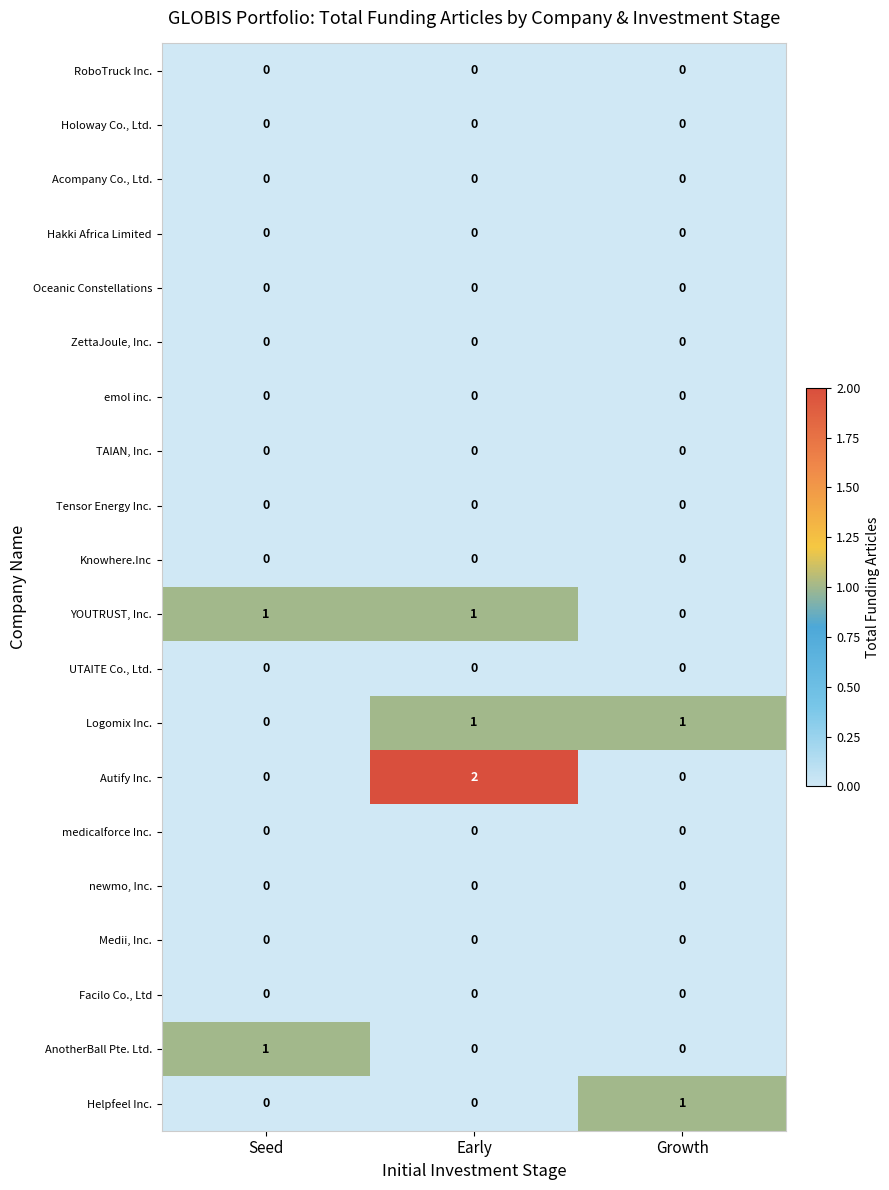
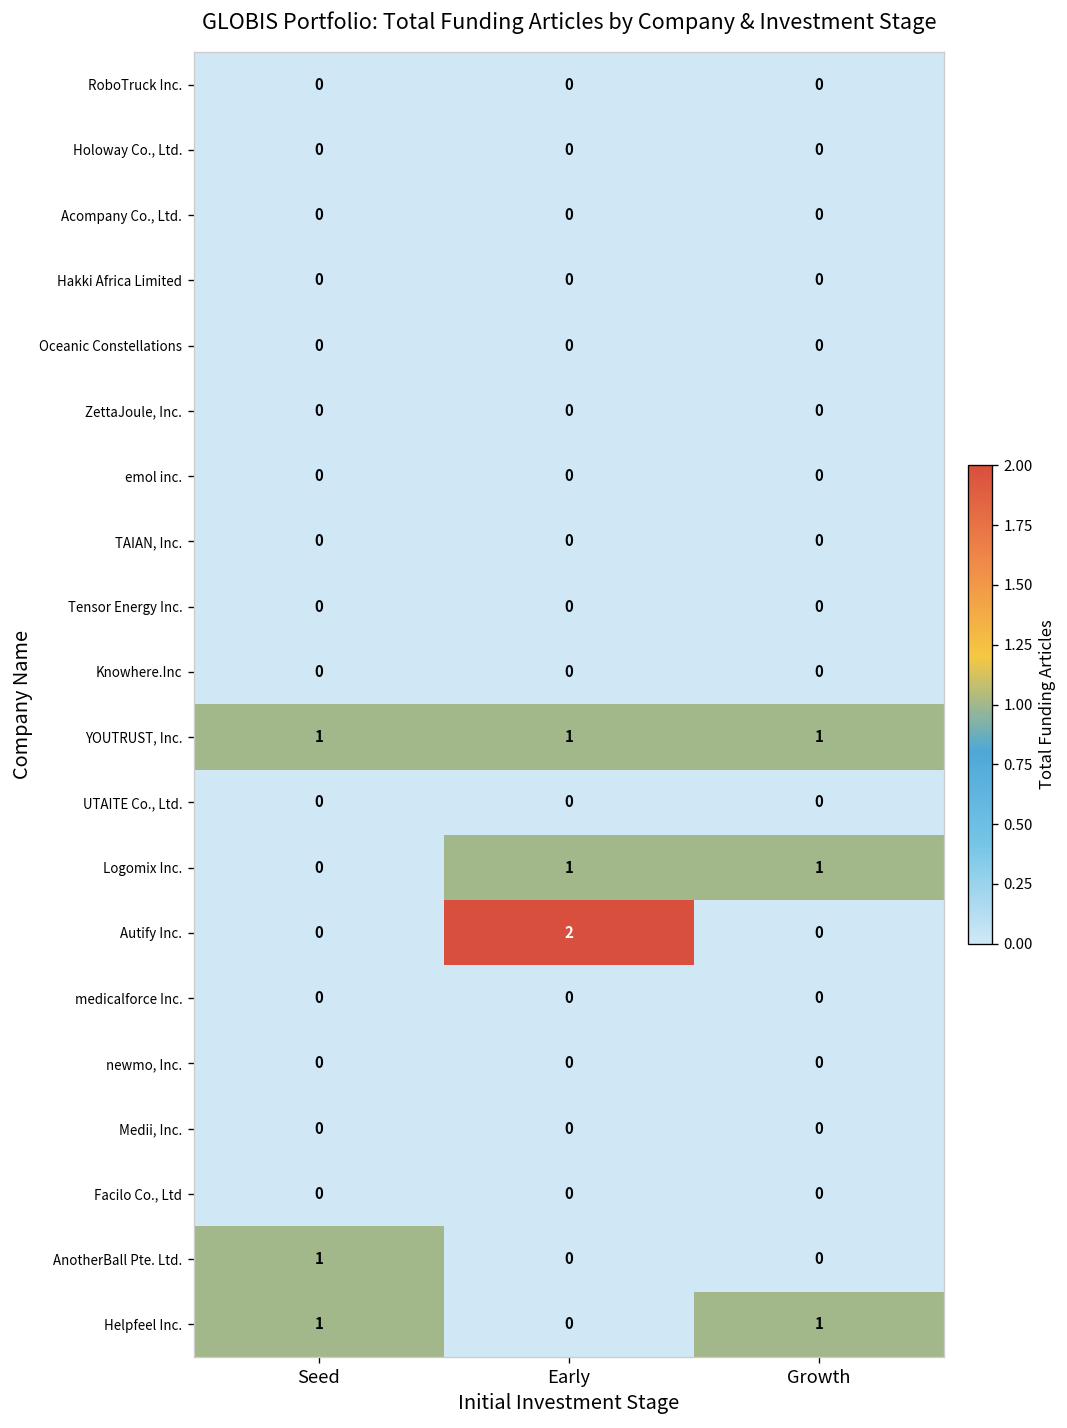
  {
    "RoboTruck Inc.": {
      "Seed": 0,
      "Early": 0,
      "Growth": 0
    },
    "Holoway Co., Ltd.": {
      "Seed": 0,
      "Early": 0,
      "Growth": 0
    },
    "Acompany Co., Ltd.": {
      "Seed": 0,
      "Early": 0,
      "Growth": 0
    },
    "Hakki Africa Limited": {
      "Seed": 0,
      "Early": 0,
      "Growth": 0
    },
    "Oceanic Constellations": {
      "Seed": 0,
      "Early": 0,
      "Growth": 0
    },
    "ZettaJoule, Inc.": {
      "Seed": 0,
      "Early": 0,
      "Growth": 0
    },
    "emol inc.": {
      "Seed": 0,
      "Early": 0,
      "Growth": 0
    },
    "TAIAN, Inc.": {
      "Seed": 0,
      "Early": 0,
      "Growth": 0
    },
    "Tensor Energy Inc.": {
      "Seed": 0,
      "Early": 0,
      "Growth": 0
    },
    "Knowhere.Inc": {
      "Seed": 0,
      "Early": 0,
      "Growth": 0
    },
    "YOUTRUST, Inc.": {
      "Seed": 1,
      "Early": 1,
-     "Growth": 0
+     "Growth": 1
    },
    "UTAITE Co., Ltd.": {
      "Seed": 0,
      "Early": 0,
      "Growth": 0
    },
    "Logomix Inc.": {
      "Seed": 0,
      "Early": 1,
      "Growth": 1
    },
    "Autify Inc.": {
      "Seed": 0,
      "Early": 2,
      "Growth": 0
    },
    "medicalforce Inc.": {
      "Seed": 0,
      "Early": 0,
      "Growth": 0
    },
    "newmo, Inc.": {
      "Seed": 0,
      "Early": 0,
      "Growth": 0
    },
    "Medii, Inc.": {
      "Seed": 0,
      "Early": 0,
      "Growth": 0
    },
    "Facilo Co., Ltd": {
      "Seed": 0,
      "Early": 0,
      "Growth": 0
    },
    "AnotherBall Pte. Ltd.": {
      "Seed": 1,
      "Early": 0,
      "Growth": 0
    },
    "Helpfeel Inc.": {
-     "Seed": 0,
+     "Seed": 1,
      "Early": 0,
      "Growth": 1
    }
  }
